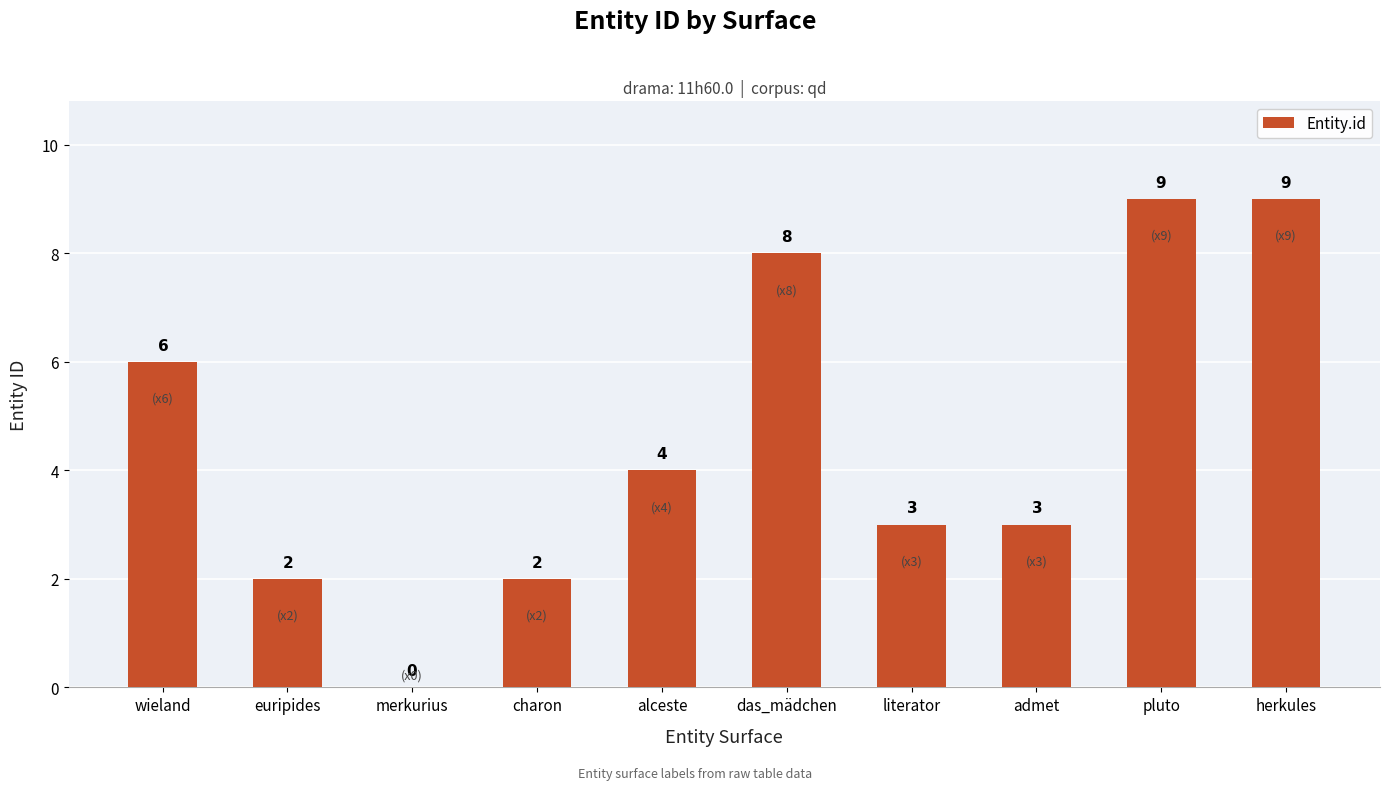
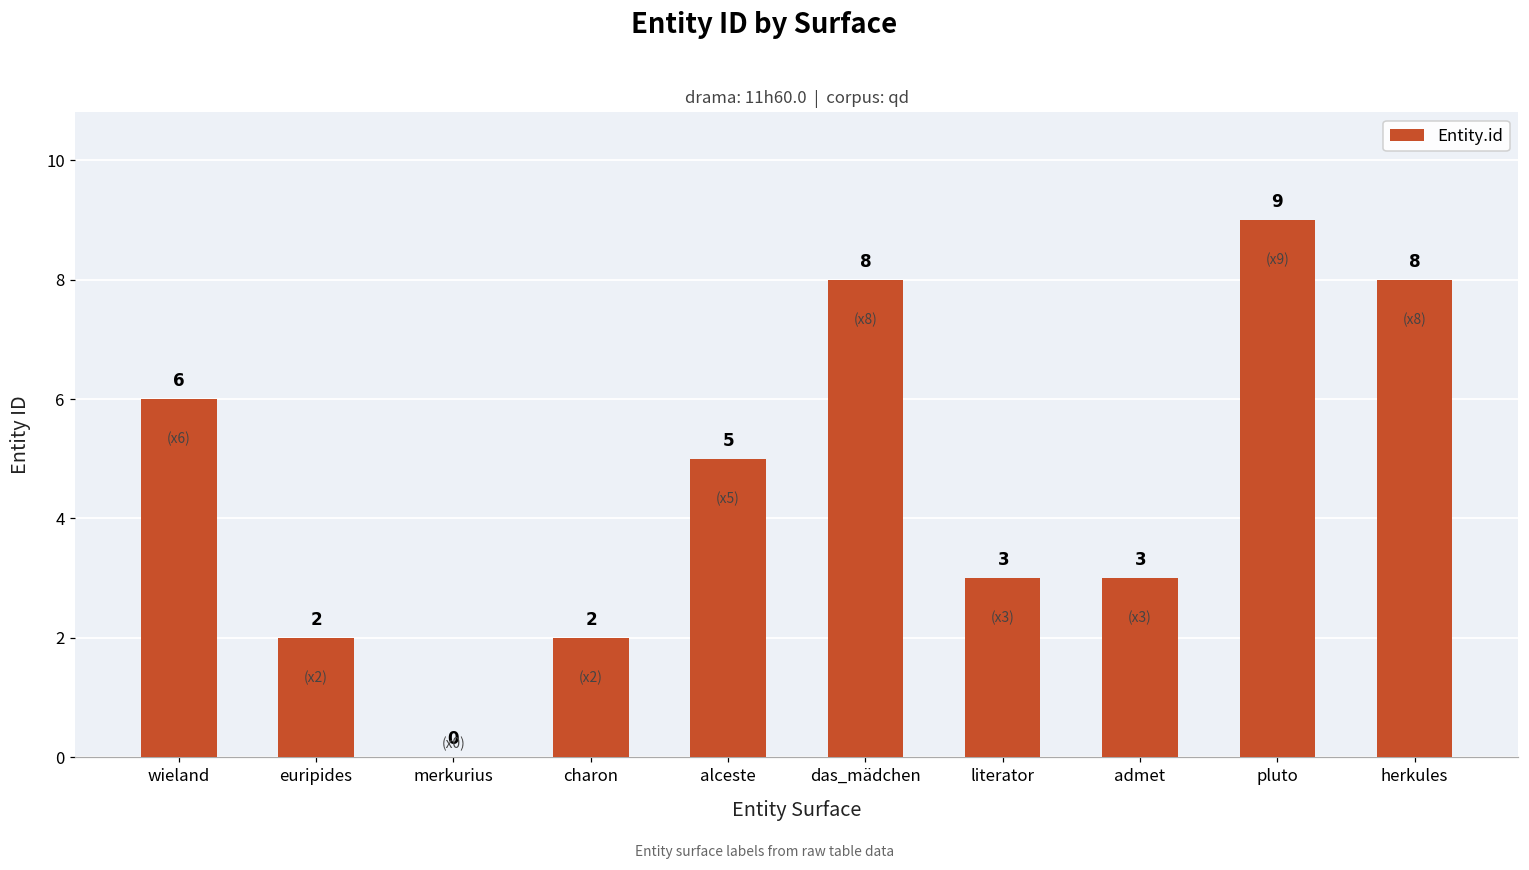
  {
-   "alceste": 4,
-   "herkules": 9
+   "alceste": 5,
+   "herkules": 8
  }
